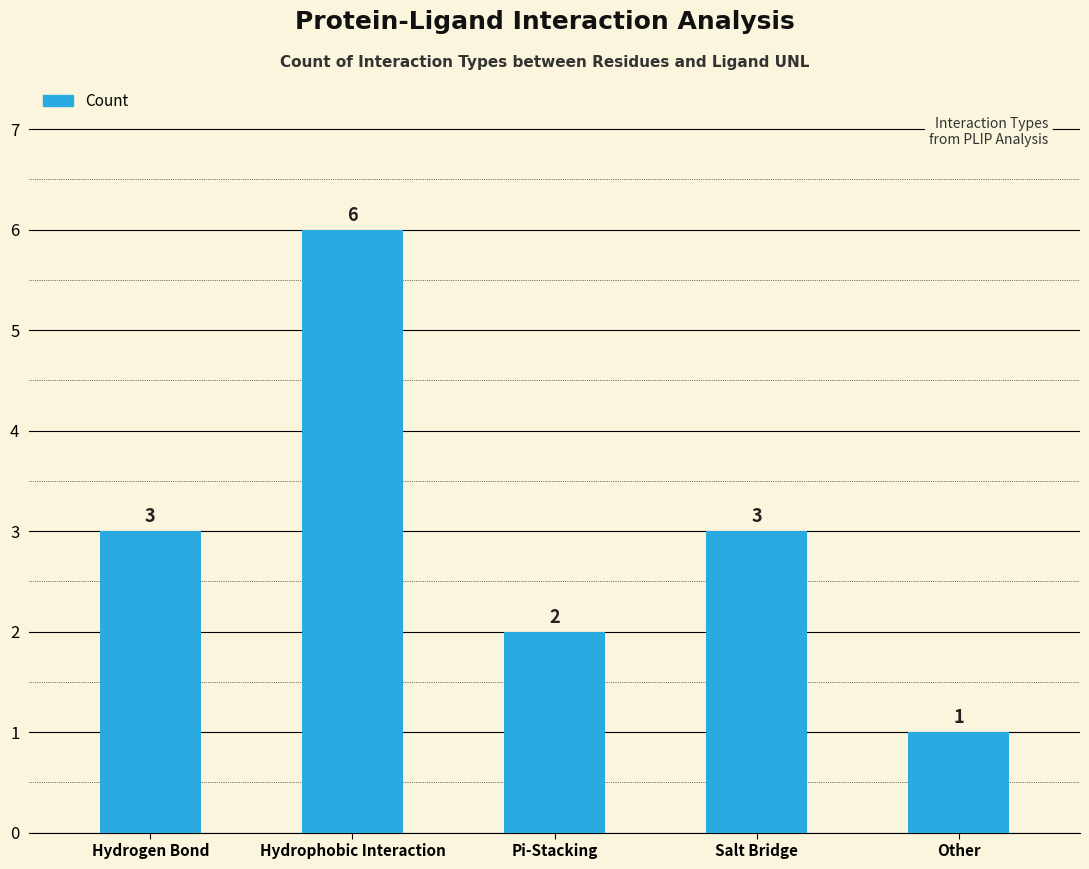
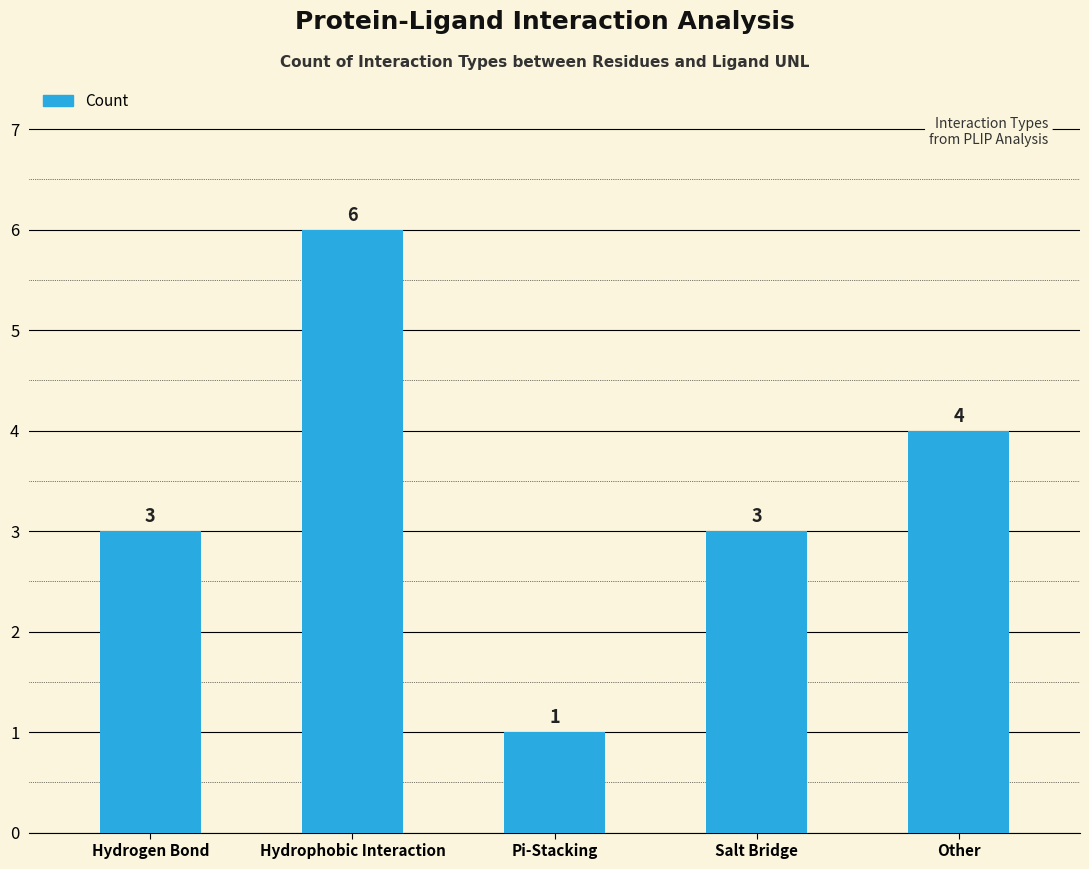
  {
    "Hydrogen Bond": 3,
    "Hydrophobic Interaction": 6,
-   "Pi-Stacking": 2,
+   "Pi-Stacking": 1,
    "Salt Bridge": 3,
-   "Other": 1
+   "Other": 4
  }
